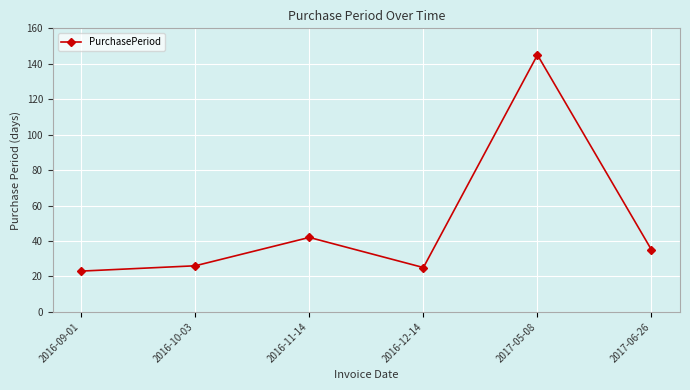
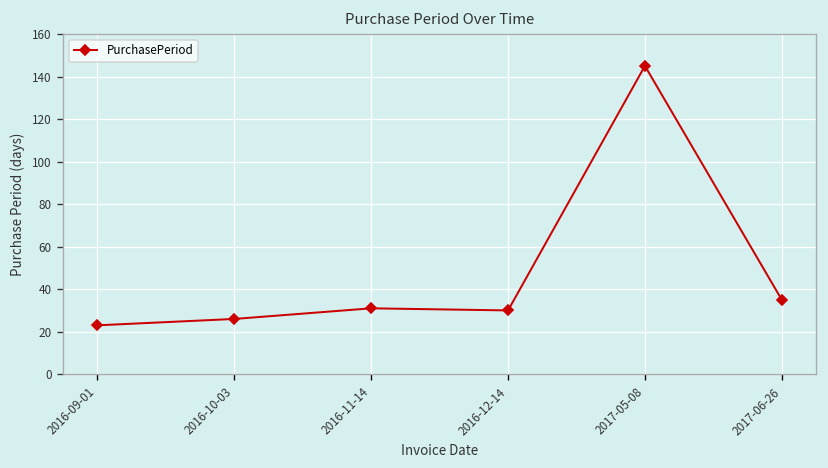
  {
    "2016-09-01": 23,
    "2016-10-03": 26,
-   "2016-11-14": 42,
-   "2016-12-14": 25,
+   "2016-11-14": 31,
+   "2016-12-14": 30,
    "2017-05-08": 145,
    "2017-06-26": 35
  }
